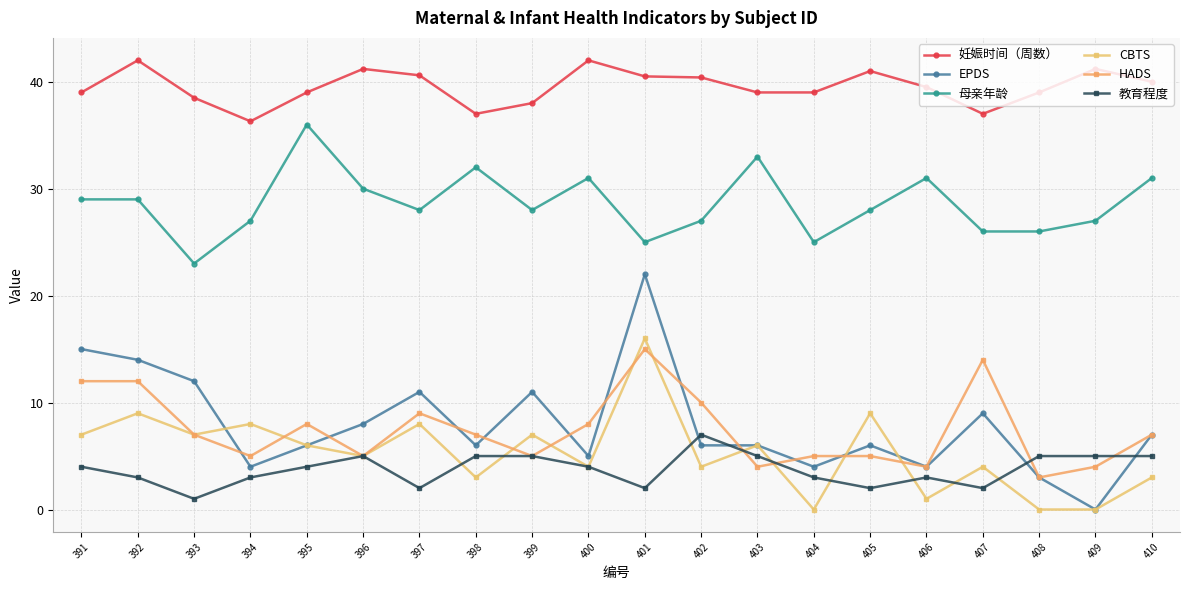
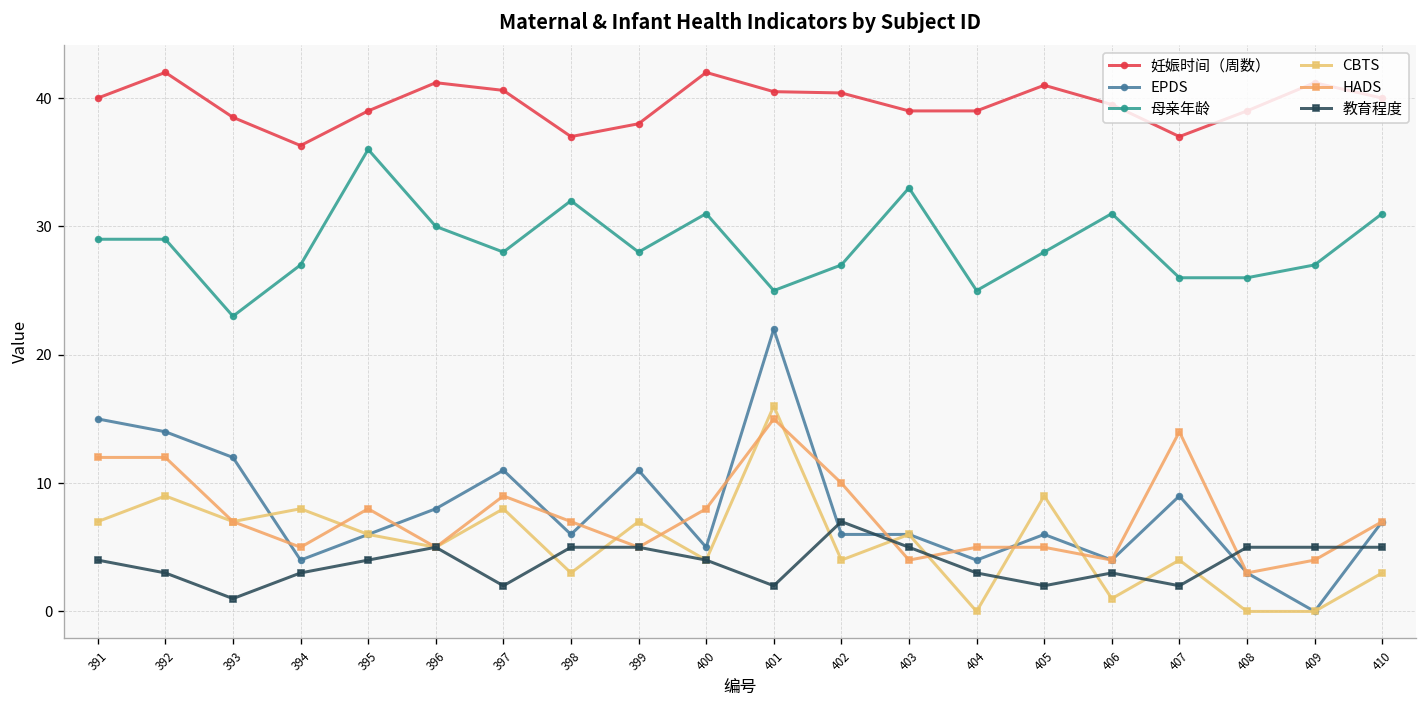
  {
    "妊娠时间（周数）": {
-     "391": 39,
+     "391": 40,
      "392": 42,
      "393": 38.5,
      "394": 36.3,
      "395": 39,
      "396": 41,
      "397": 40.6,
      "398": 37,
      "399": 38,
      "400": 42,
      "401": 40.5,
      "402": 40.4,
      "403": 39,
      "404": 39,
      "405": 41,
      "407": 37
    },
    "教育程度": {
      "391": 4,
      "392": 3,
      "393": 1,
      "394": 3,
      "395": 4,
      "397": 2,
      "398": 5,
      "401": 2,
      "402": 7,
      "403": 5,
      "404": 3,
      "405": 2,
      "406": 3,
      "407": 2,
      "408": 5,
      "409": 5,
      "410": 5
    }
  }
